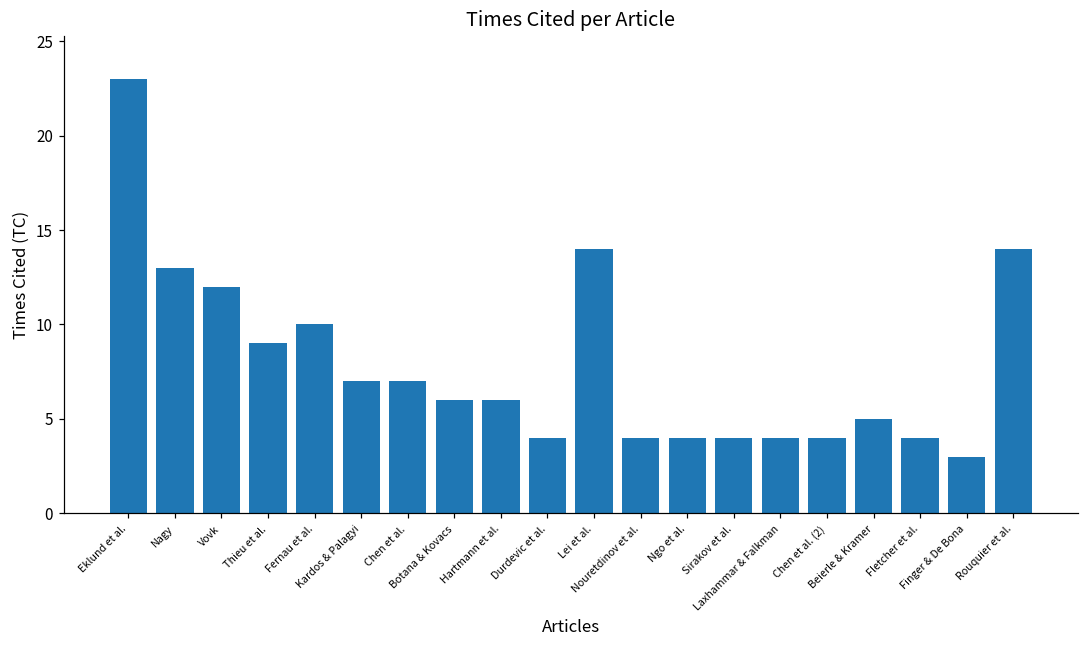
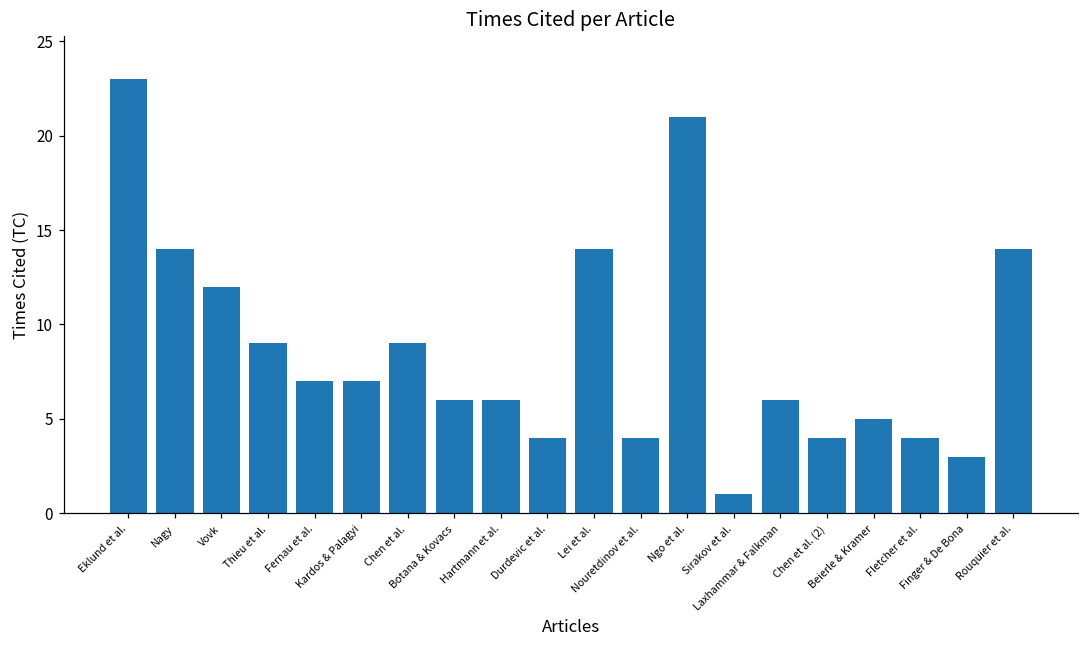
  {
    "Eklund et al.": 23,
-   "Nagy": 13,
+   "Nagy": 14,
    "Vovk": 12,
    "Thieu et al.": 9,
-   "Fernau et al.": 10,
+   "Fernau et al.": 7,
    "Kardos & Palagyi": 7,
-   "Chen et al.": 7,
+   "Chen et al.": 9,
    "Botana & Kovacs": 6,
    "Hartmann et al.": 6,
    "Durdevic et al.": 4,
    "Lei et al.": 14,
    "Nouretdinov et al.": 4,
-   "Ngo et al.": 4,
-   "Sirakov et al.": 4,
-   "Laxhammar & Falkman": 4,
+   "Ngo et al.": 21,
+   "Sirakov et al.": 1,
+   "Laxhammar & Falkman": 6,
    "Chen et al. (2)": 4,
    "Beierle & Kramer": 5,
    "Fletcher et al.": 4,
    "Finger & De Bona": 3,
    "Rouquier et al.": 14
  }
